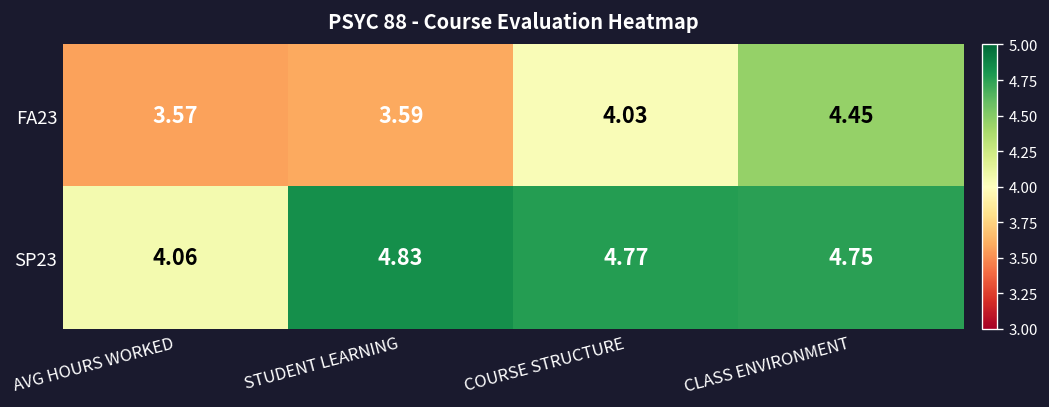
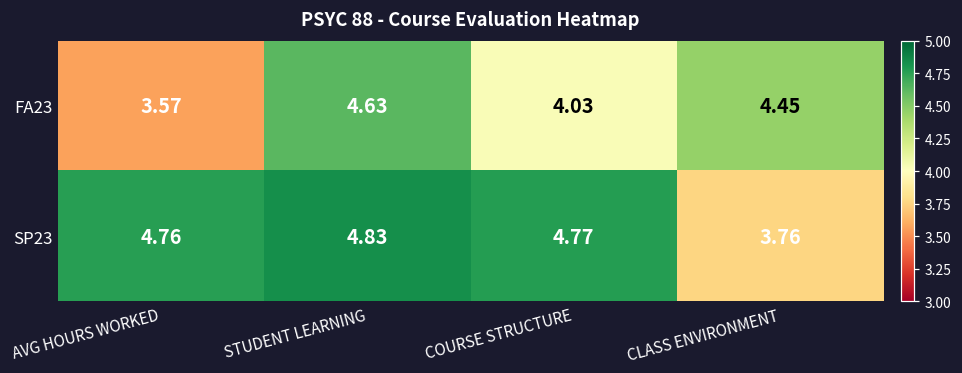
  {
    "FA23": {
      "AVG HOURS WORKED": 3.57,
-     "STUDENT LEARNING": 3.59,
+     "STUDENT LEARNING": 4.63,
      "COURSE STRUCTURE": 4.03,
      "CLASS ENVIRONMENT": 4.45
    },
    "SP23": {
-     "AVG HOURS WORKED": 4.06,
+     "AVG HOURS WORKED": 4.76,
      "STUDENT LEARNING": 4.83,
      "COURSE STRUCTURE": 4.77,
-     "CLASS ENVIRONMENT": 4.75
+     "CLASS ENVIRONMENT": 3.76
    }
  }
